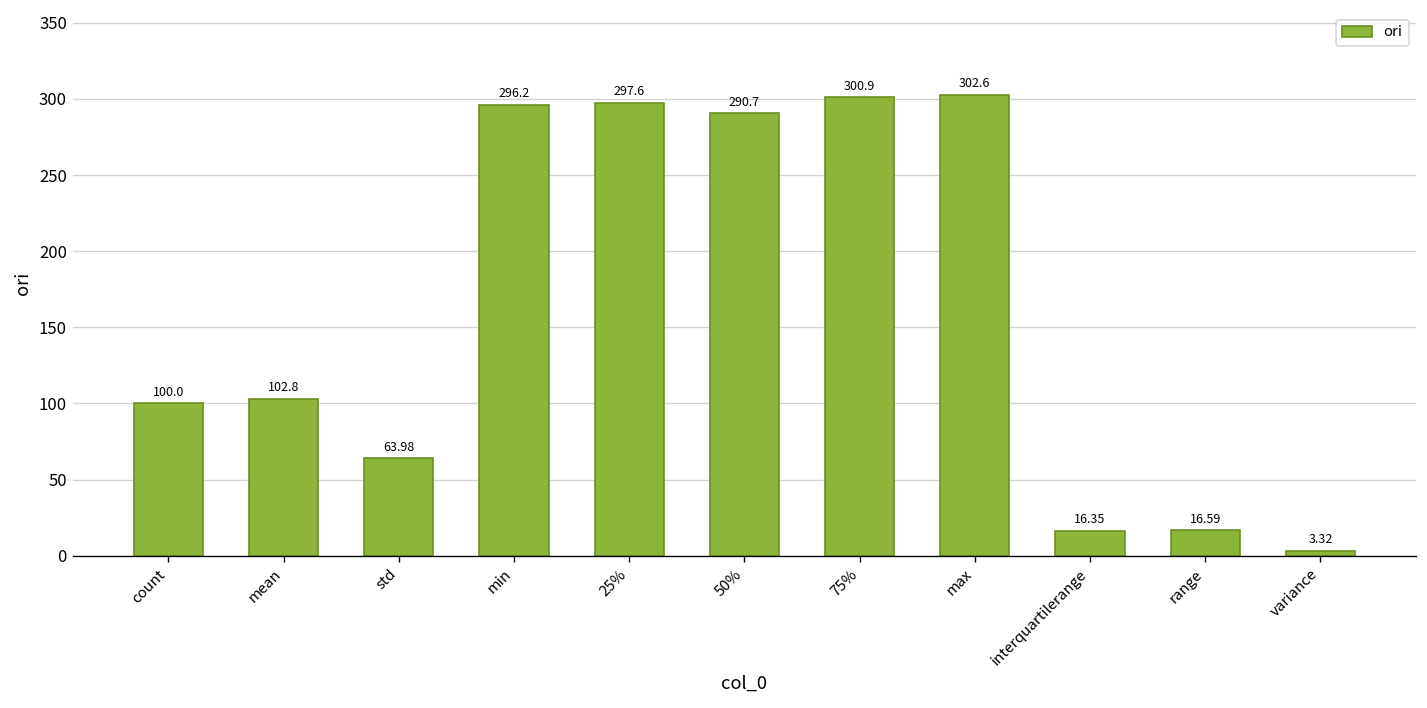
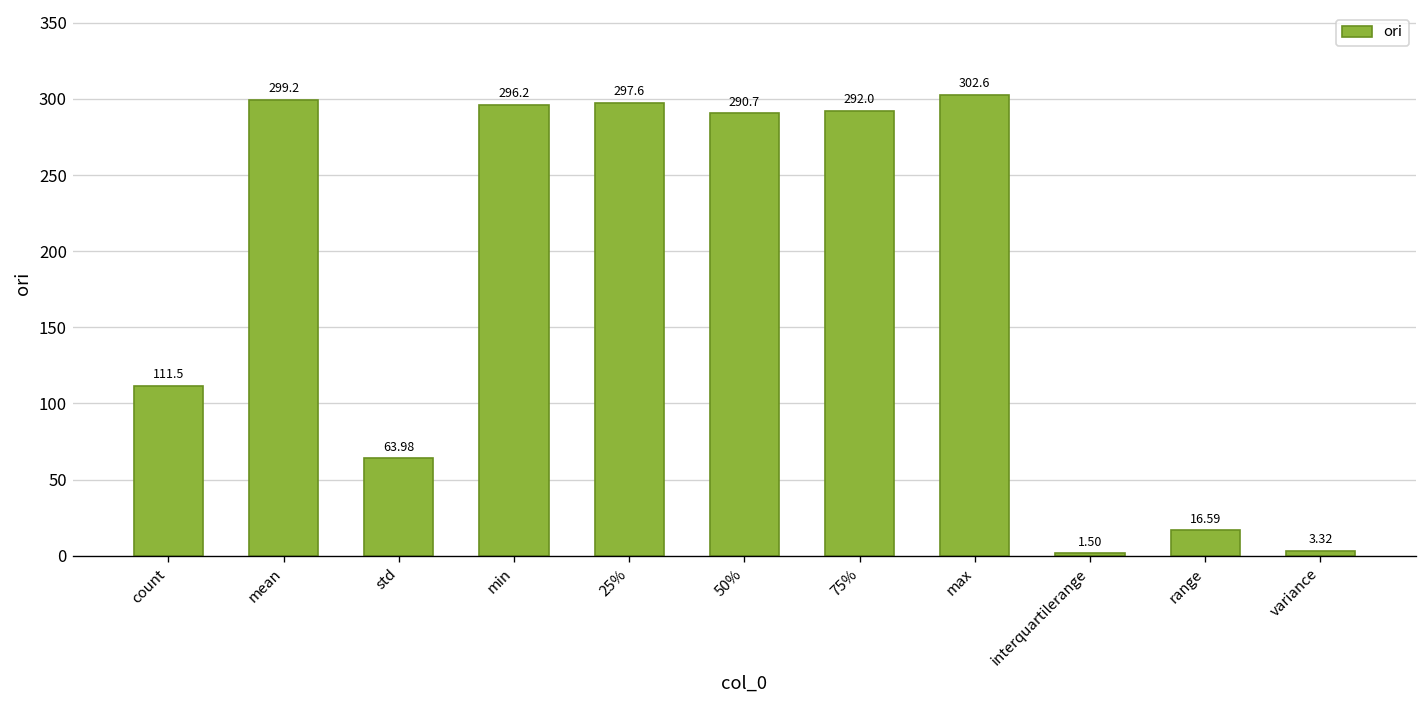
  {
-   "count": 100.0,
-   "mean": 102.8,
+   "count": 111.5,
+   "mean": 299.2,
    "std": 63.98,
    "min": 296.2,
    "25%": 297.6,
    "50%": 290.7,
-   "75%": 300.9,
+   "75%": 292.0,
    "max": 302.6,
-   "interquartilerange": 16.35,
+   "interquartilerange": 1.50,
    "range": 16.59,
    "variance": 3.32
  }
